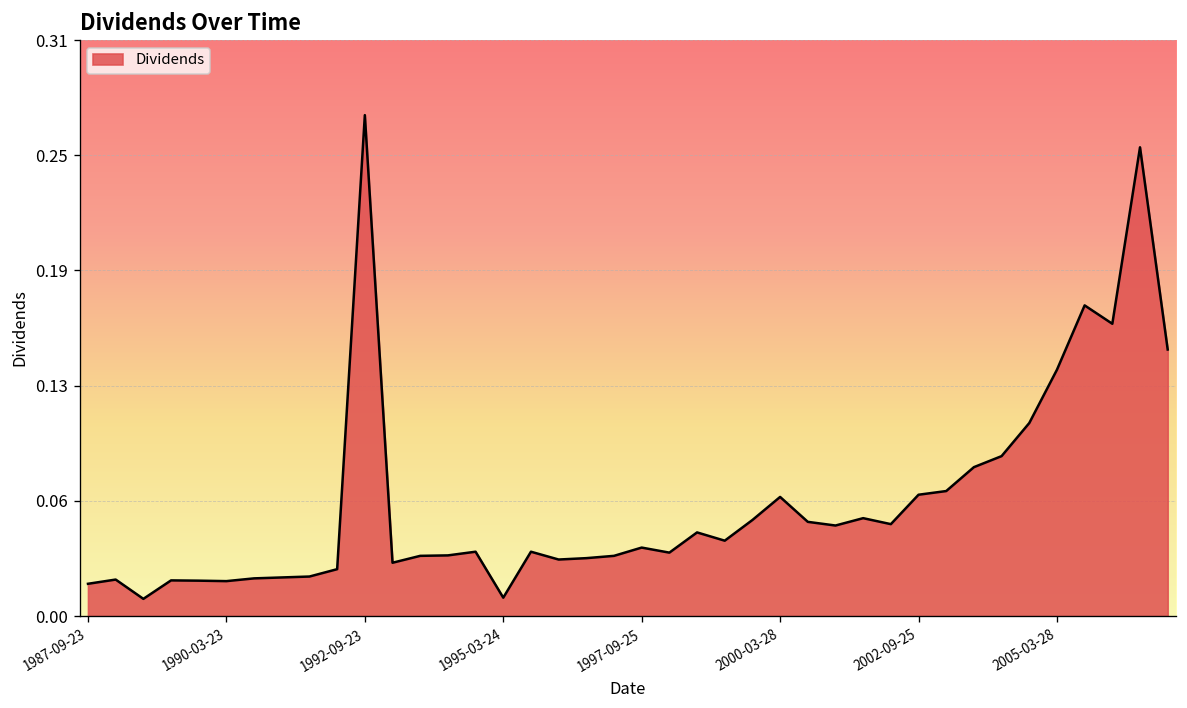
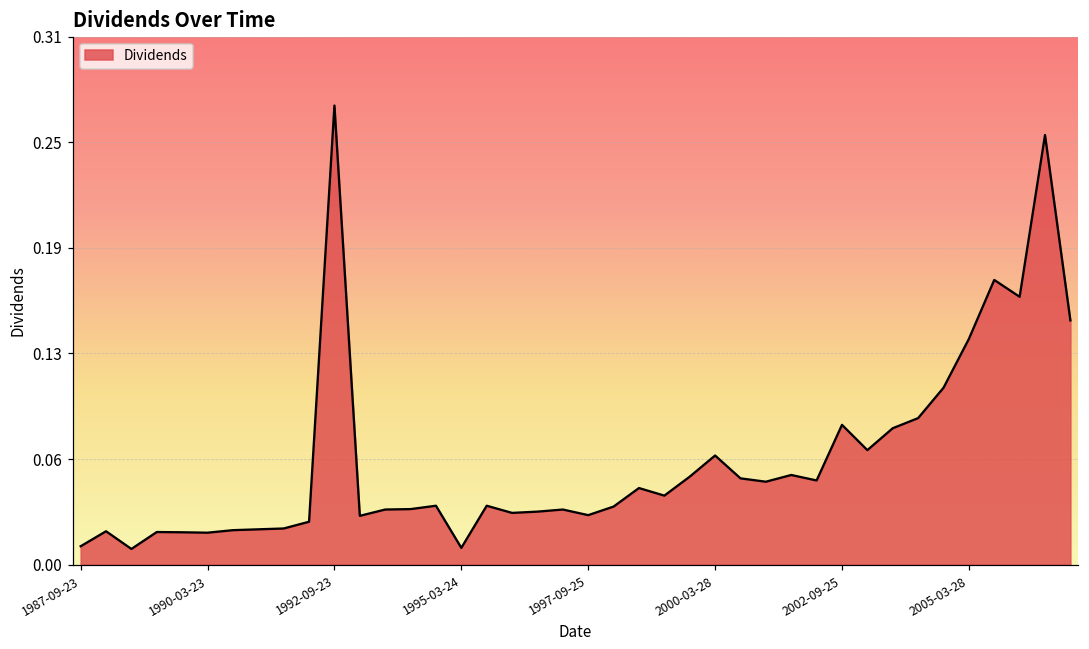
  {
-   "1987-09-23": 0.018,
+   "1987-09-23": 0.011,
    "1990-03-23": 0.019,
    "1992-09-23": 0.273,
    "1995-03-24": 0.010,
-   "1997-09-25": 0.037,
+   "1997-09-25": 0.029,
    "2000-03-28": 0.065,
-   "2002-09-25": 0.066,
+   "2002-09-25": 0.083,
    "2005-03-28": 0.134
  }
